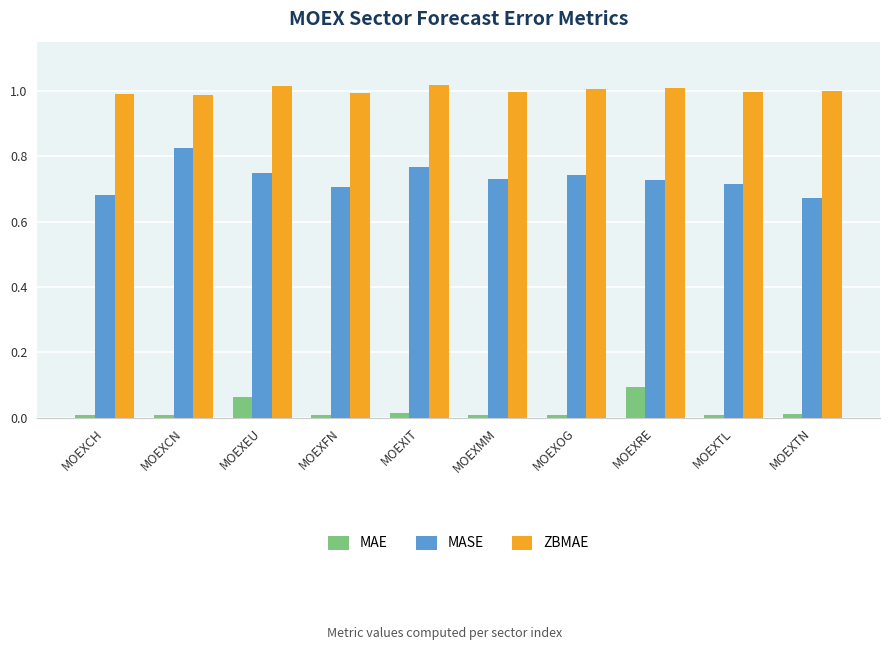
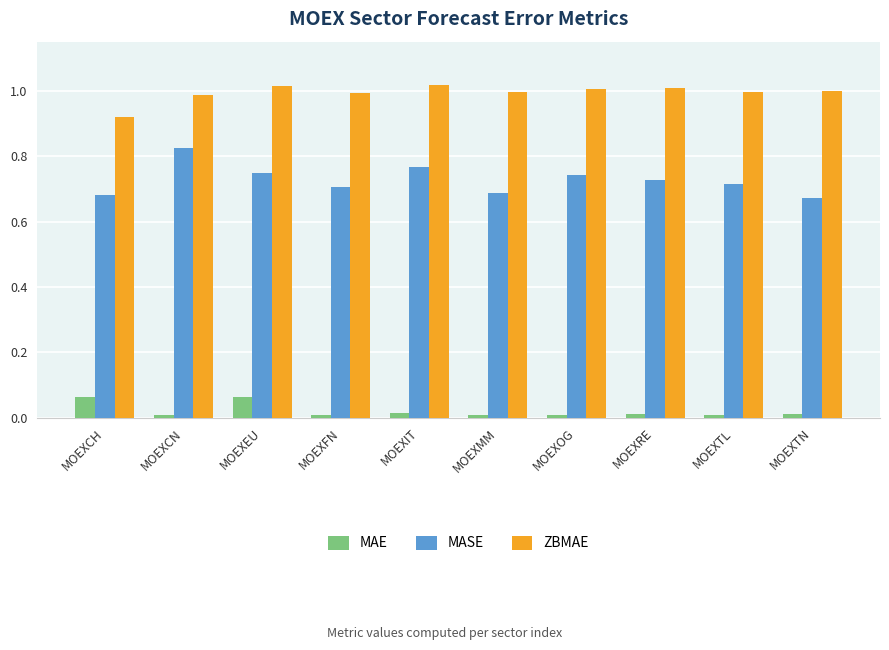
  {
    "MAE": {
-     "MOEXCH": 0.01,
+     "MOEXCH": 0.06,
      "MOEXCN": 0.01,
      "MOEXEU": 0.06,
      "MOEXFN": 0.01,
      "MOEXIT": 0.01,
      "MOEXMM": 0.01,
      "MOEXOG": 0.01,
-     "MOEXRE": 0.09,
+     "MOEXRE": 0.01,
      "MOEXTL": 0.01,
      "MOEXTN": 0.01
    },
    "MASE": {
      "MOEXCH": 0.68,
      "MOEXCN": 0.82,
      "MOEXEU": 0.75,
      "MOEXFN": 0.71,
      "MOEXIT": 0.77,
-     "MOEXMM": 0.73,
+     "MOEXMM": 0.69,
      "MOEXOG": 0.74,
      "MOEXRE": 0.73,
      "MOEXTL": 0.72,
      "MOEXTN": 0.67
    },
    "ZBMAE": {
-     "MOEXCH": 0.99,
+     "MOEXCH": 0.92,
      "MOEXCN": 0.99,
      "MOEXEU": 1.01,
      "MOEXFN": 0.99,
      "MOEXIT": 1.02,
      "MOEXMM": 1.00,
      "MOEXOG": 1.01,
      "MOEXRE": 1.01,
      "MOEXTL": 1.00,
      "MOEXTN": 1.00
    }
  }
